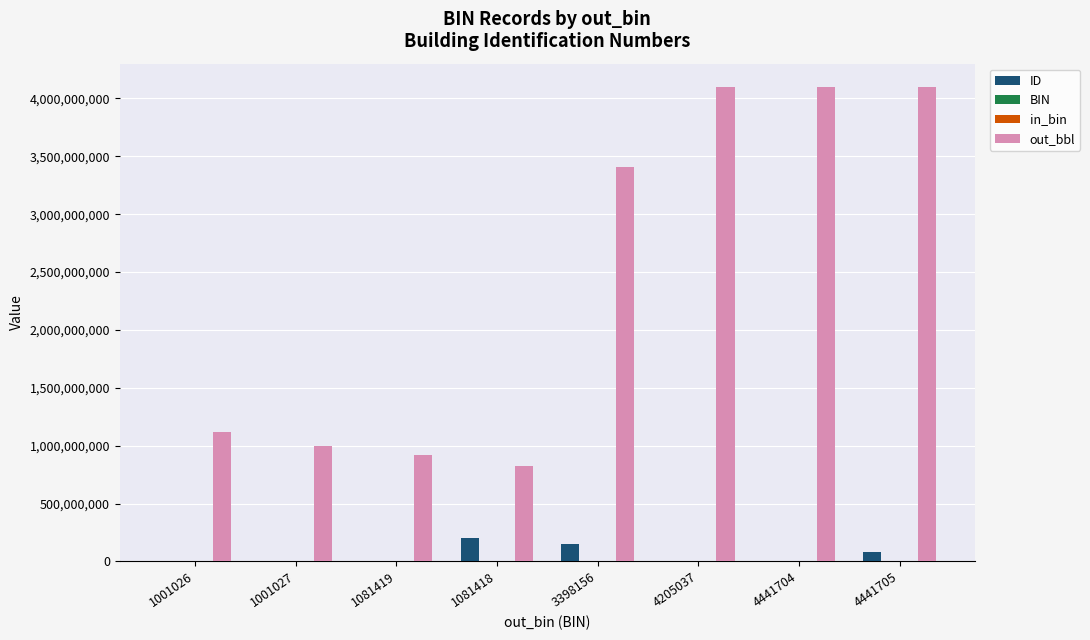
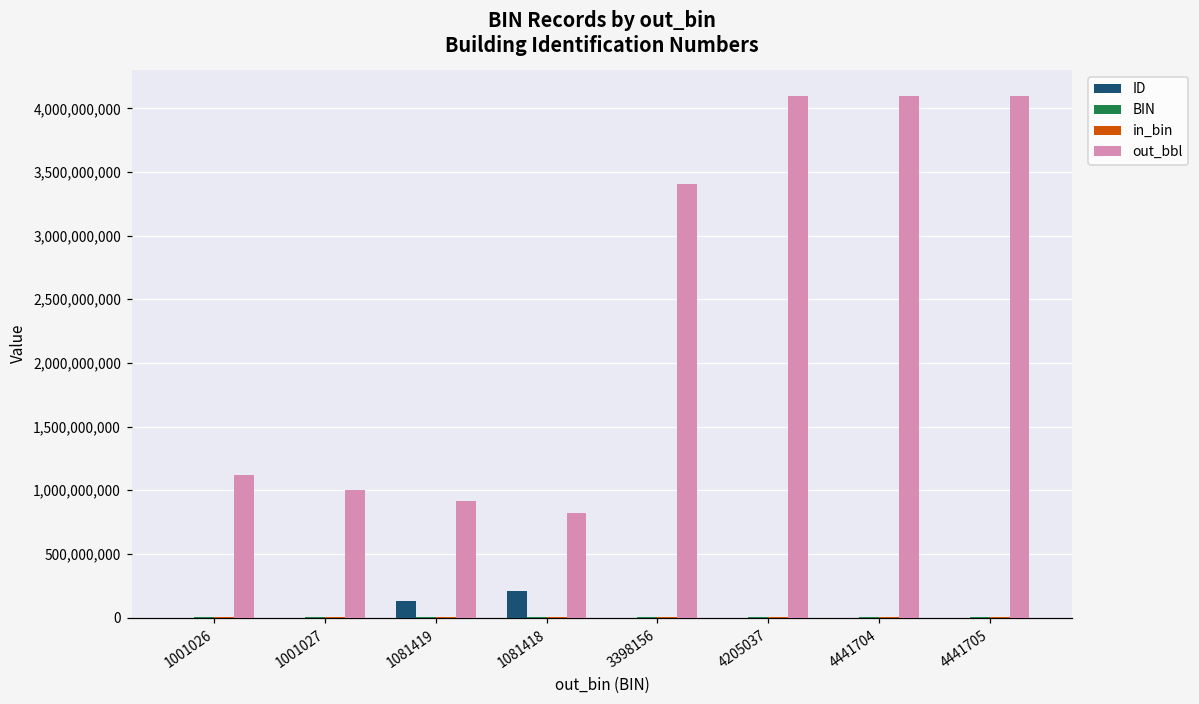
  {
    "ID": {
-     "1081419": "0",
+     "1081419": "130,000,000",
      "1081418": "200,000,000",
-     "3398156": "150,000,000",
-     "4441705": "80,000,000"
+     "3398156": "0",
+     "4441705": "0"
    },
    "out_bbl": {
      "1001026": "1,120,000,000",
      "1001027": "1,000,000,000",
      "1081419": "920,000,000",
      "1081418": "820,000,000",
      "3398156": "3,410,000,000",
      "4205037": "4,100,000,000",
      "4441704": "4,100,000,000",
      "4441705": "4,100,000,000"
    }
  }
